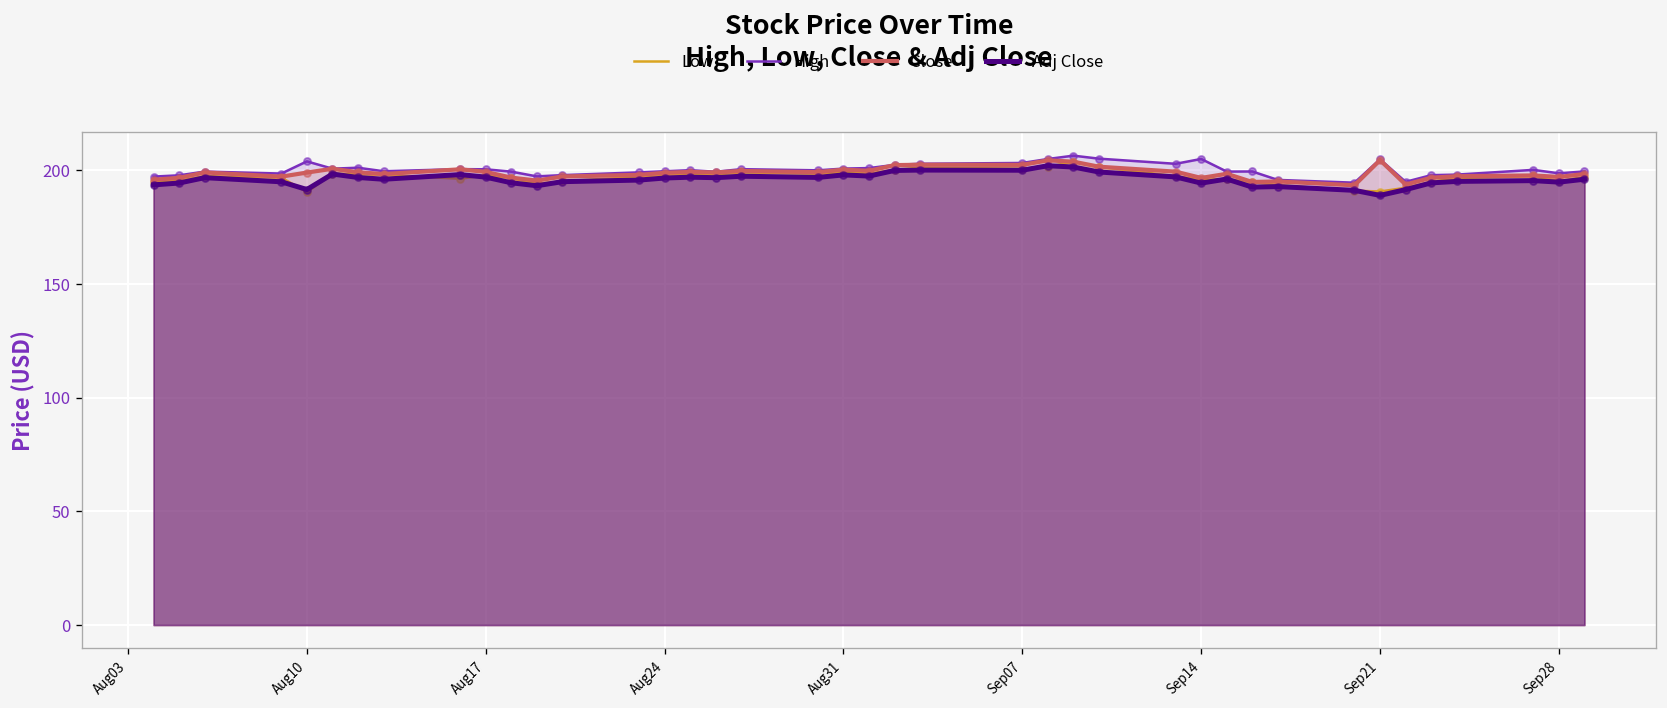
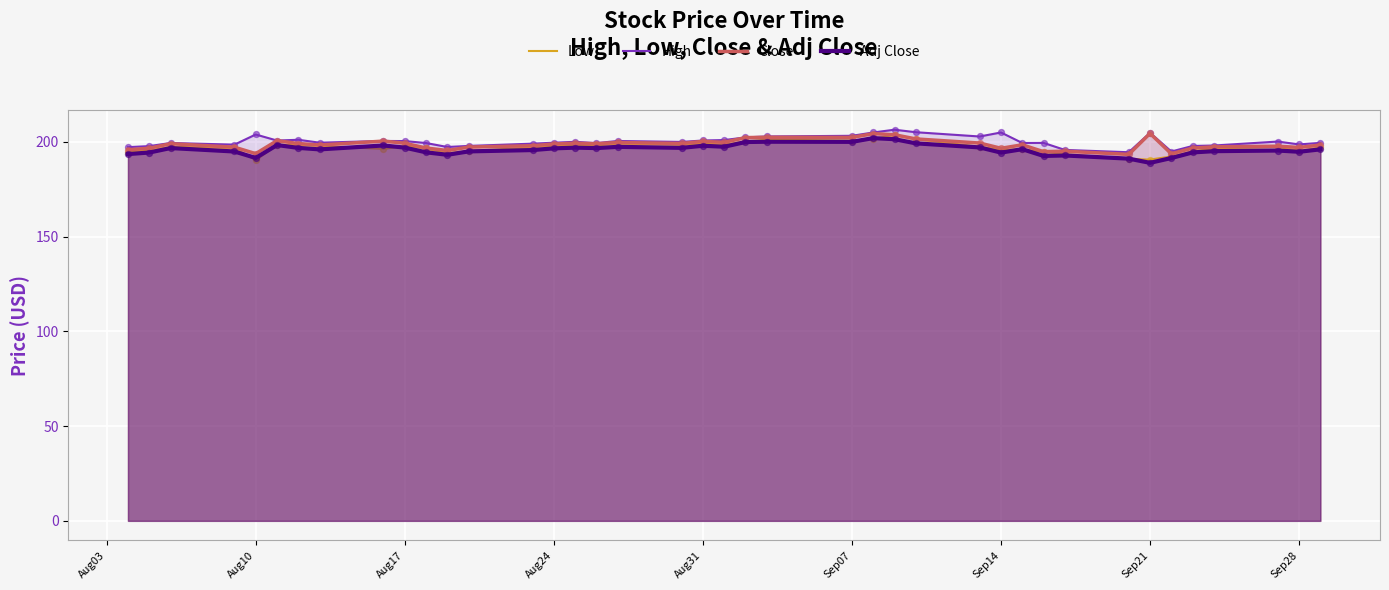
  {
    "Low": {
      "Sep21": 191
    },
    "High": {
      "Aug10": 204,
      "Sep14": 205,
      "Sep28": 199
    },
    "Close": {
-     "Aug10": 199,
+     "Aug10": 194,
      "Sep28": 197
    },
    "Adj Close": {
      "Aug24": 197,
      "Sep14": 194,
      "Sep21": 189
    }
  }
